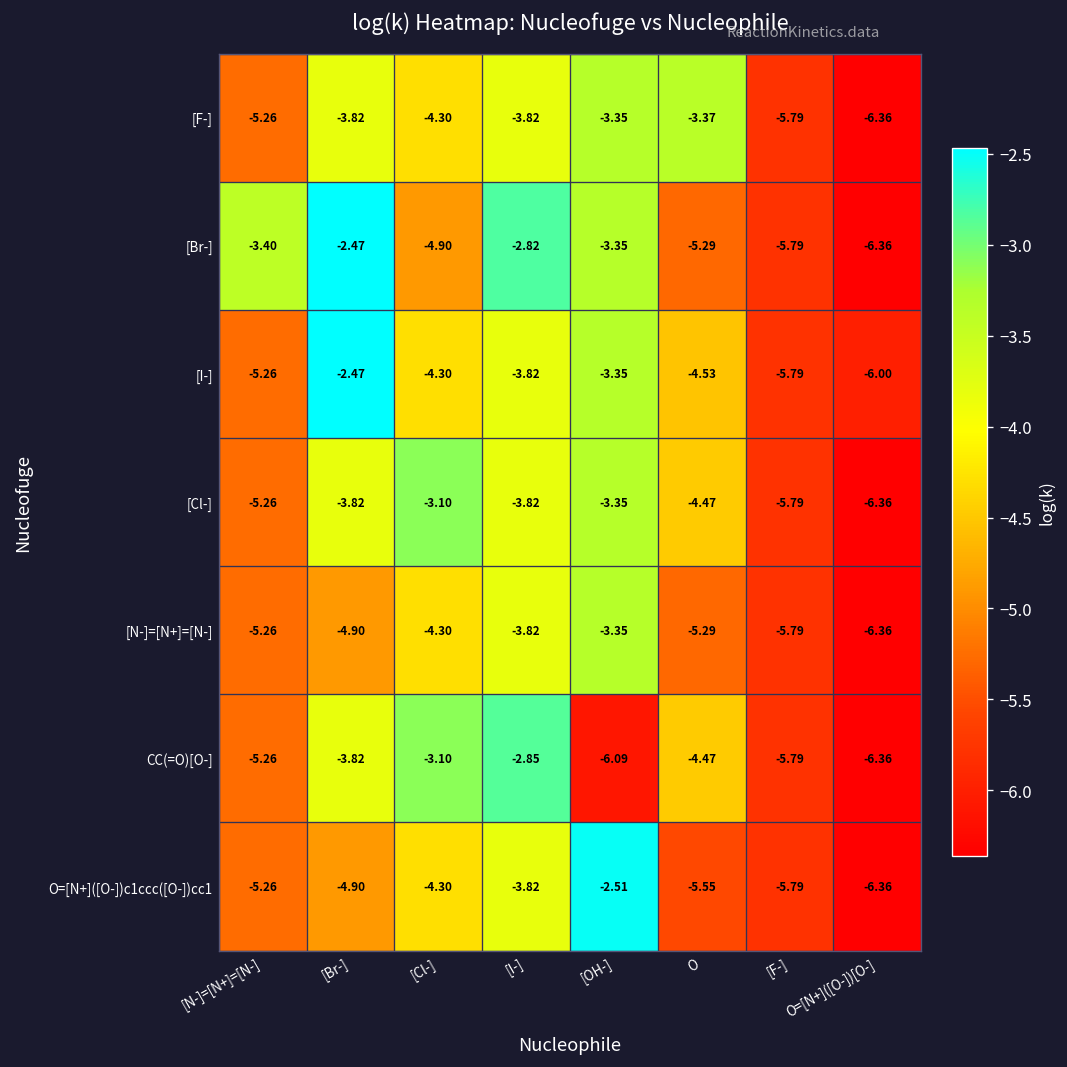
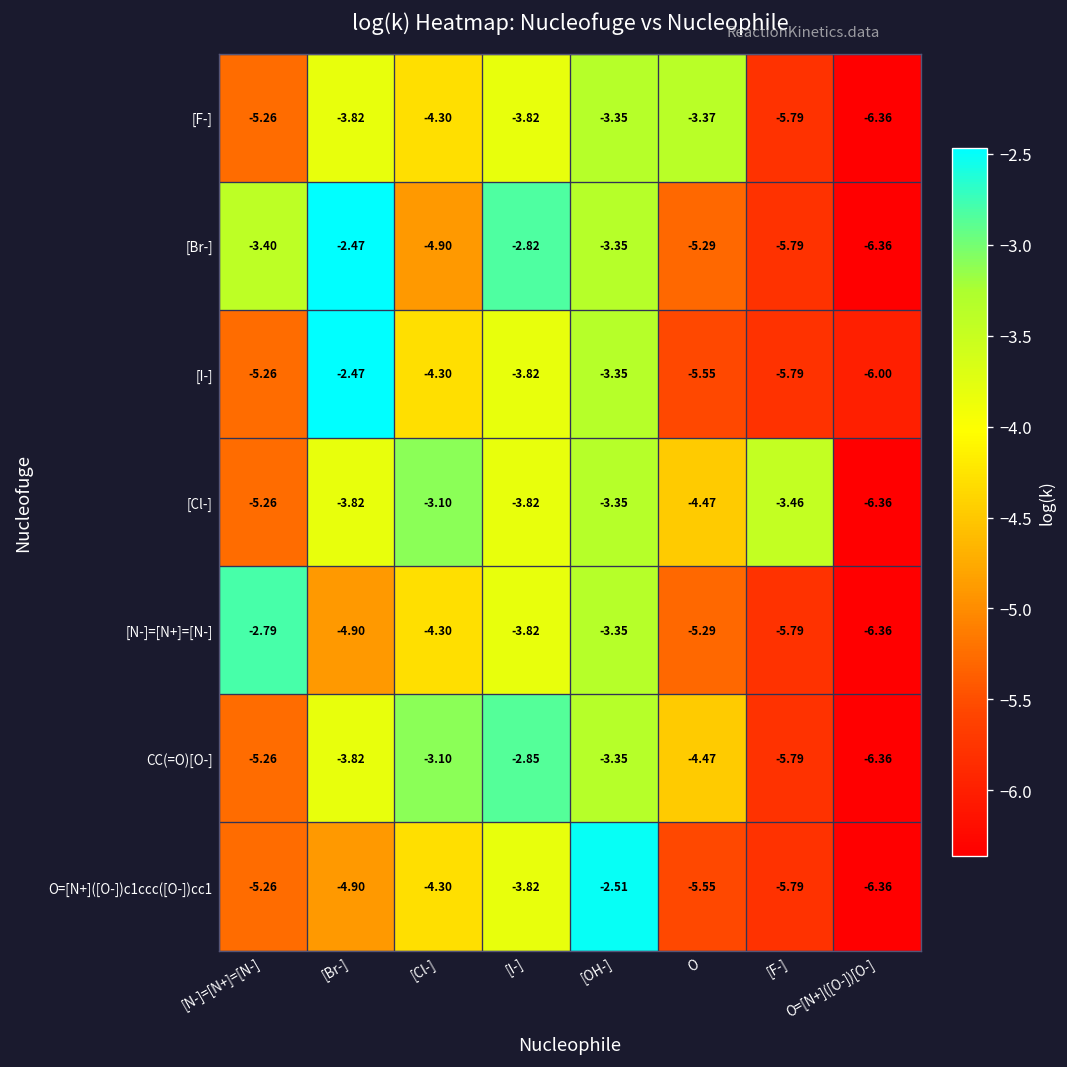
  {
    "[F-]": {
      "[N-]=[N+]=[N-]": -5.26,
      "[Br-]": -3.82,
      "[Cl-]": -4.30,
      "[I-]": -3.82,
      "[OH-]": -3.35,
      "O": -3.37,
      "[F-]": -5.79,
      "O=[N+]([O-])[O-]": -6.36
    },
    "[Br-]": {
      "[N-]=[N+]=[N-]": -3.40,
      "[Br-]": -2.47,
      "[Cl-]": -4.90,
      "[I-]": -2.82,
      "[OH-]": -3.35,
      "O": -5.29,
      "[F-]": -5.79,
      "O=[N+]([O-])[O-]": -6.36
    },
    "[I-]": {
      "[N-]=[N+]=[N-]": -5.26,
      "[Br-]": -2.47,
      "[Cl-]": -4.30,
      "[I-]": -3.82,
      "[OH-]": -3.35,
-     "O": -4.53,
+     "O": -5.55,
      "[F-]": -5.79,
      "O=[N+]([O-])[O-]": -6.00
    },
    "[Cl-]": {
      "[N-]=[N+]=[N-]": -5.26,
      "[Br-]": -3.82,
      "[Cl-]": -3.10,
      "[I-]": -3.82,
      "[OH-]": -3.35,
      "O": -4.47,
-     "[F-]": -5.79,
+     "[F-]": -3.46,
      "O=[N+]([O-])[O-]": -6.36
    },
    "[N-]=[N+]=[N-]": {
-     "[N-]=[N+]=[N-]": -5.26,
+     "[N-]=[N+]=[N-]": -2.79,
      "[Br-]": -4.90,
      "[Cl-]": -4.30,
      "[I-]": -3.82,
      "[OH-]": -3.35,
      "O": -5.29,
      "[F-]": -5.79,
      "O=[N+]([O-])[O-]": -6.36
    },
    "CC(=O)[O-]": {
      "[N-]=[N+]=[N-]": -5.26,
      "[Br-]": -3.82,
      "[Cl-]": -3.10,
      "[I-]": -2.85,
-     "[OH-]": -6.09,
+     "[OH-]": -3.35,
      "O": -4.47,
      "[F-]": -5.79,
      "O=[N+]([O-])[O-]": -6.36
    },
    "O=[N+]([O-])c1ccc([O-])cc1": {
      "[N-]=[N+]=[N-]": -5.26,
      "[Br-]": -4.90,
      "[Cl-]": -4.30,
      "[I-]": -3.82,
      "[OH-]": -2.51,
      "O": -5.55,
      "[F-]": -5.79,
      "O=[N+]([O-])[O-]": -6.36
    }
  }
